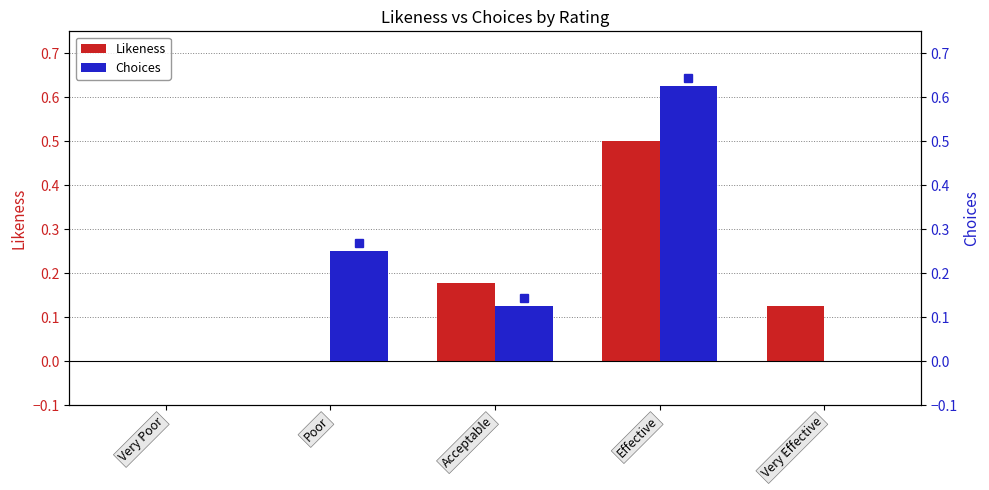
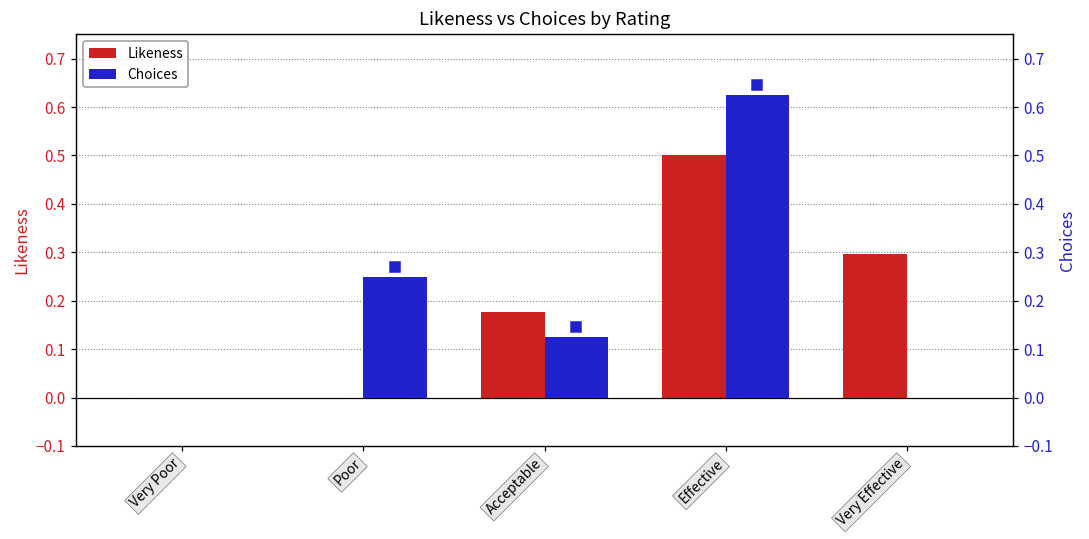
  {
    "Likeness": {
      "Very Poor": 0.00,
      "Poor": 0.00,
      "Acceptable": 0.18,
      "Effective": 0.50,
-     "Very Effective": 0.13
+     "Very Effective": 0.30
    }
  }
